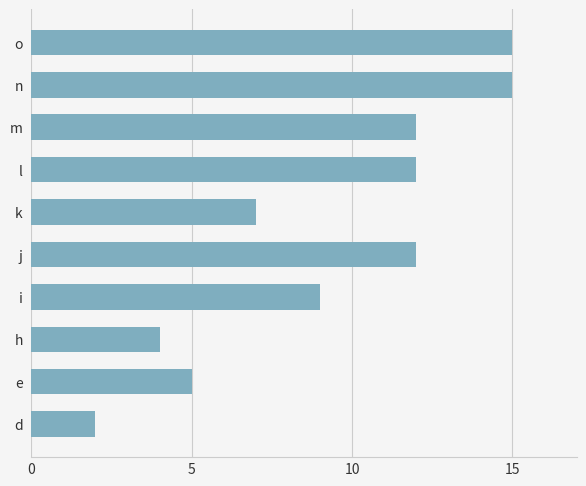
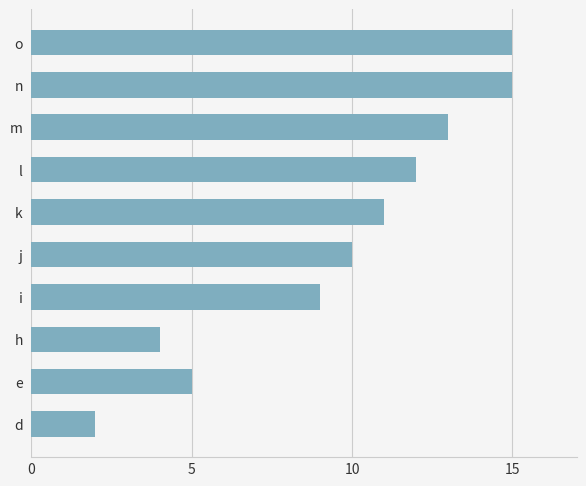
  {
    "o": 15,
    "n": 15,
-   "m": 12,
+   "m": 13,
    "l": 12,
-   "k": 7,
-   "j": 12,
+   "k": 11,
+   "j": 10,
    "i": 9,
    "h": 4,
    "e": 5,
    "d": 2
  }
